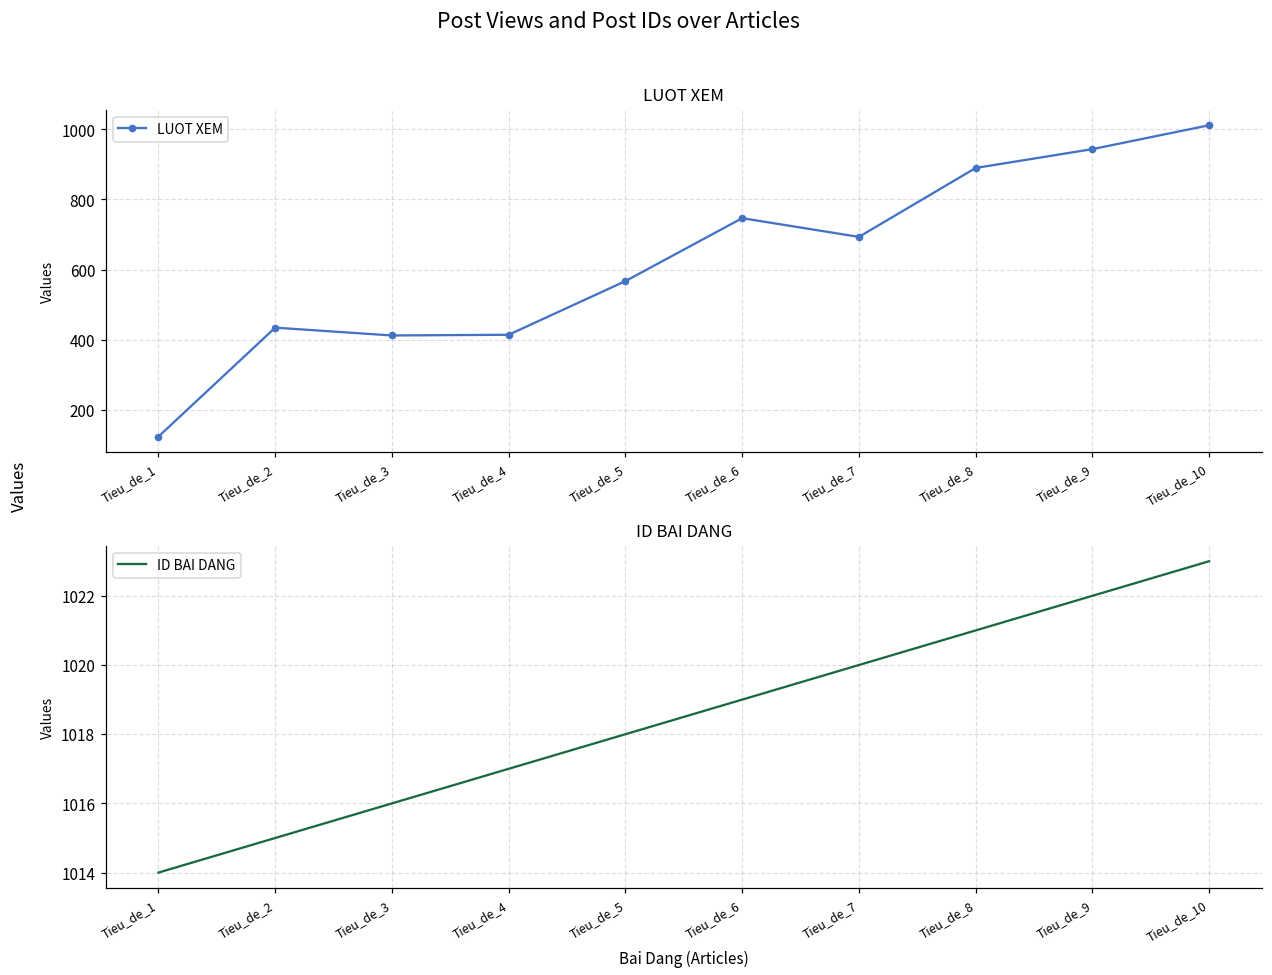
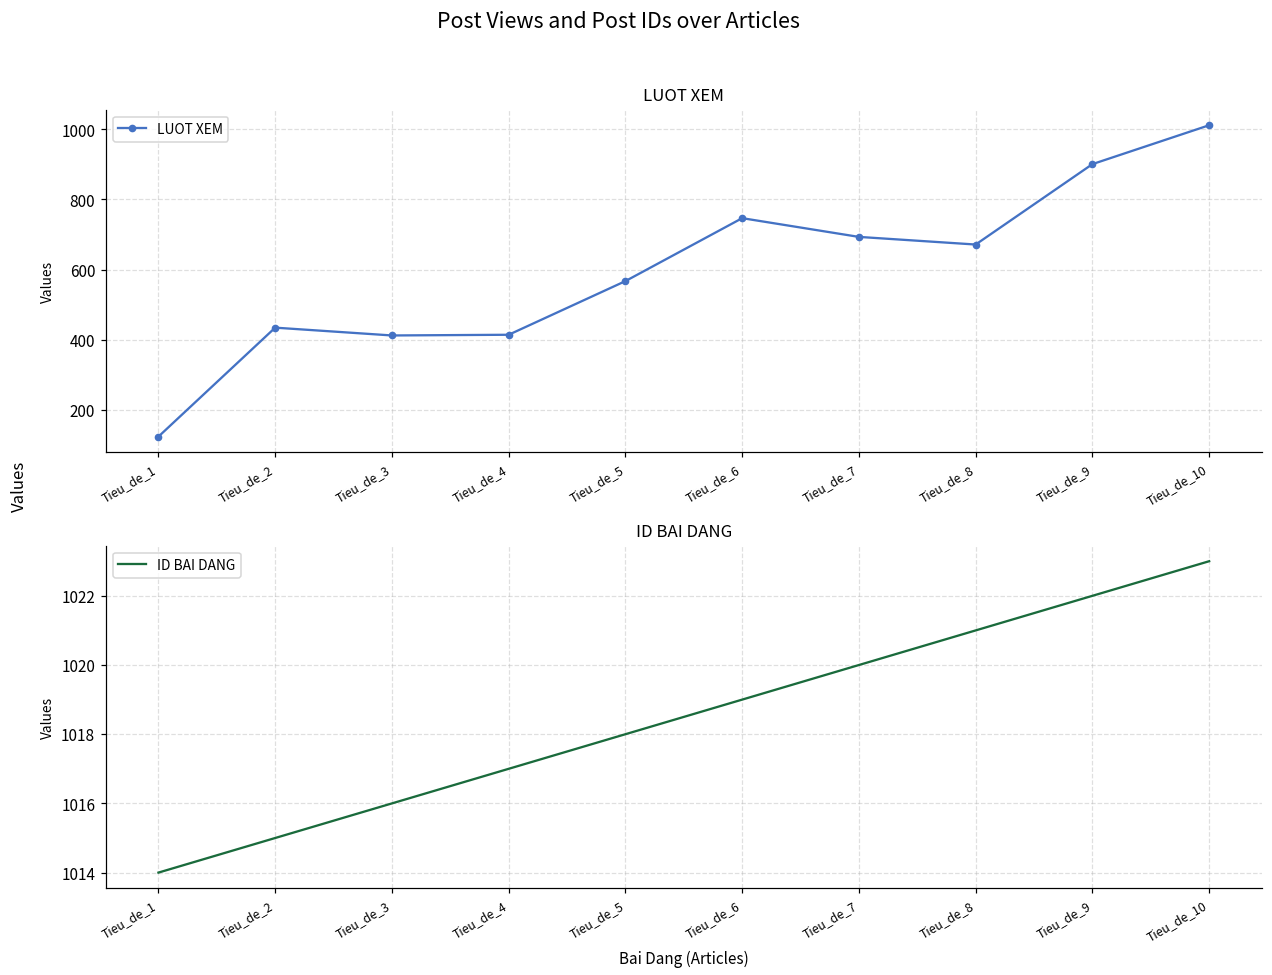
  {
    "LUOT XEM": {
      "Tieu_de_1": 120,
      "Tieu_de_2": 430,
      "Tieu_de_3": 410,
      "Tieu_de_4": 410,
      "Tieu_de_5": 570,
      "Tieu_de_6": 750,
      "Tieu_de_7": 690,
-     "Tieu_de_8": 890,
-     "Tieu_de_9": 940,
+     "Tieu_de_8": 670,
+     "Tieu_de_9": 900,
      "Tieu_de_10": 1010
    },
    "ID BAI DANG": {
      "Tieu_de_1": 1014.0,
      "Tieu_de_2": 1015.0,
      "Tieu_de_3": 1016.0,
      "Tieu_de_4": 1017.0,
      "Tieu_de_5": 1018.0,
      "Tieu_de_6": 1019.0,
      "Tieu_de_7": 1020.0,
      "Tieu_de_8": 1021.0,
      "Tieu_de_9": 1022.0,
      "Tieu_de_10": 1023.0
    }
  }
